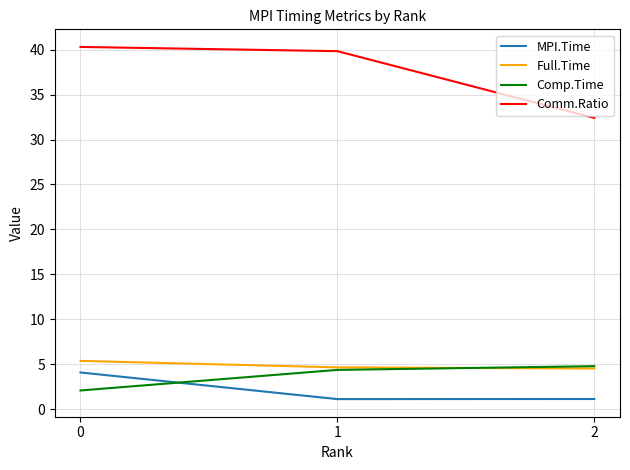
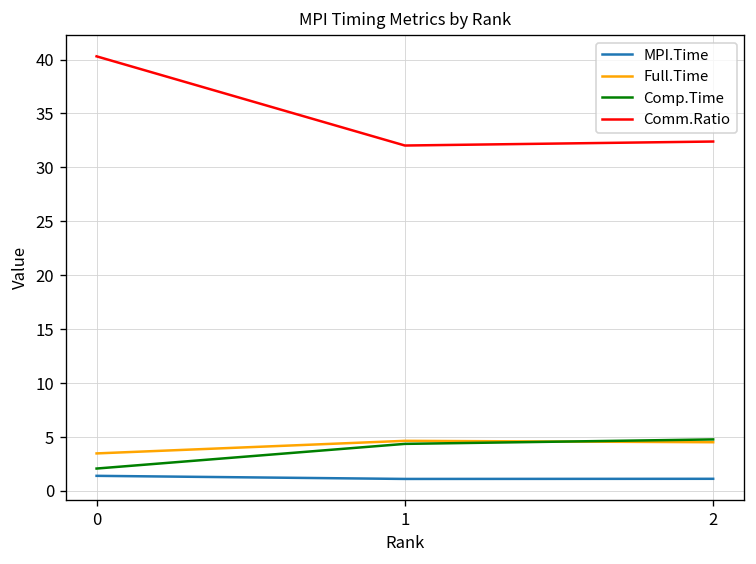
  {
    "MPI.Time": {
-     "0": 4,
+     "0": 1,
      "1": 1,
      "2": 1
    },
    "Full.Time": {
-     "0": 5
+     "0": 3
    },
    "Comp.Time": {
      "0": 2
    },
    "Comm.Ratio": {
      "0": 40,
-     "1": 40,
+     "1": 32,
      "2": 32
    }
  }
